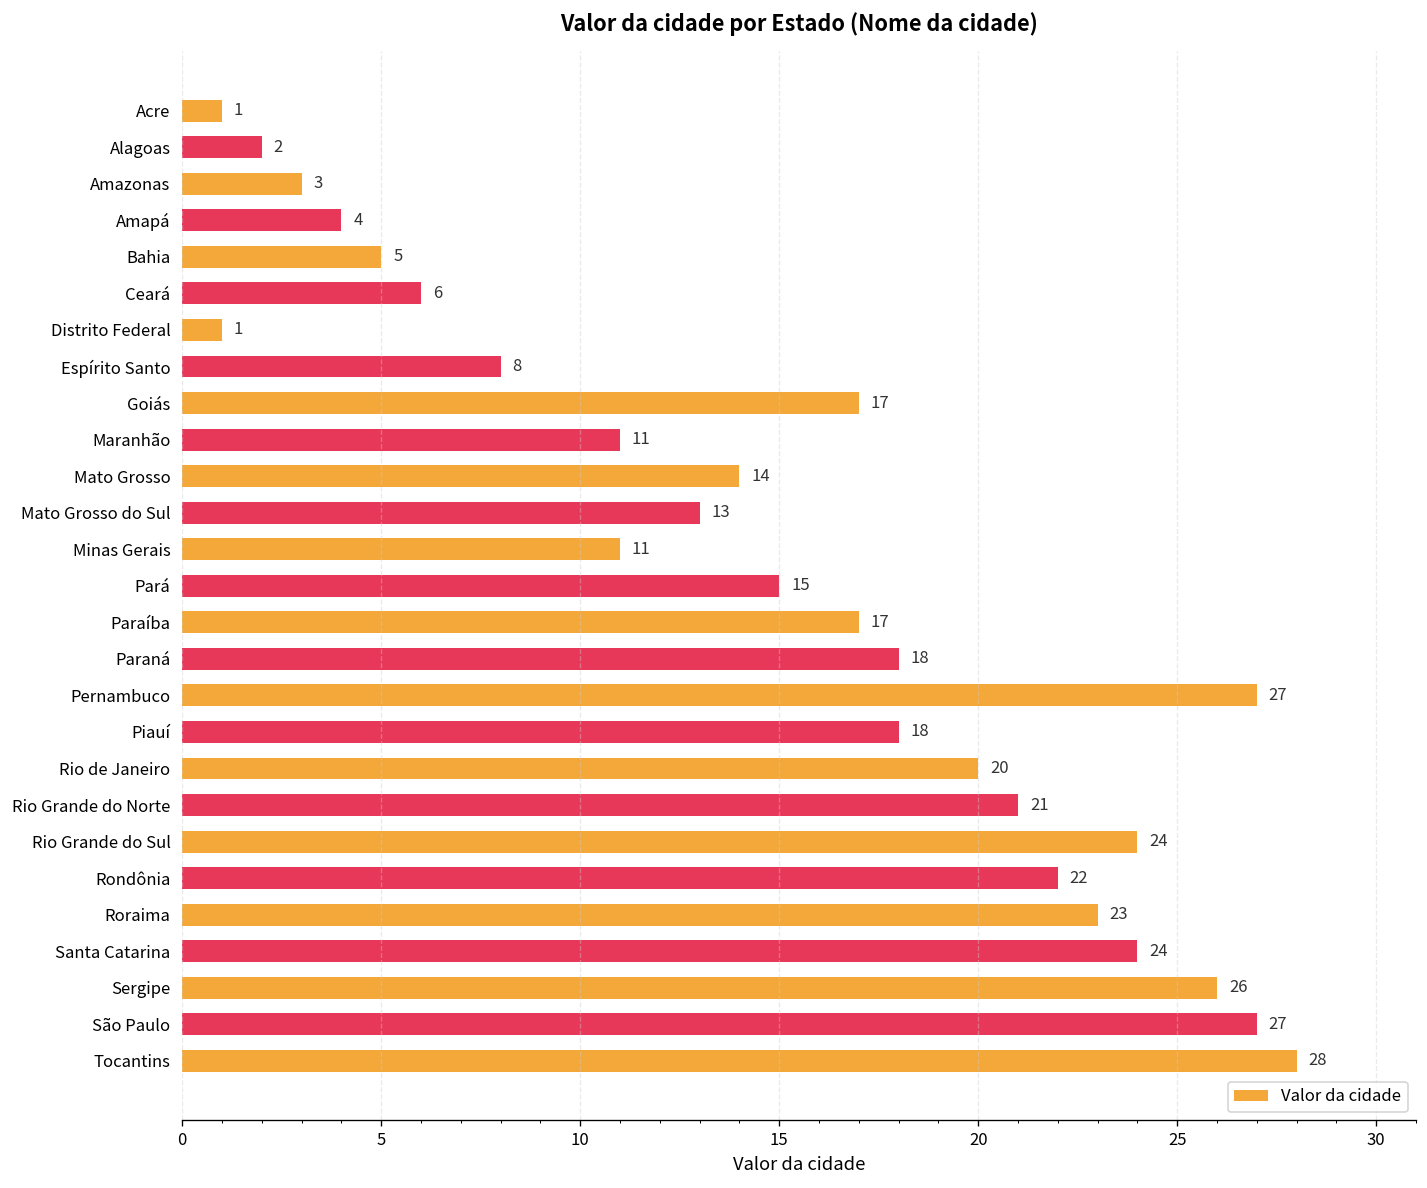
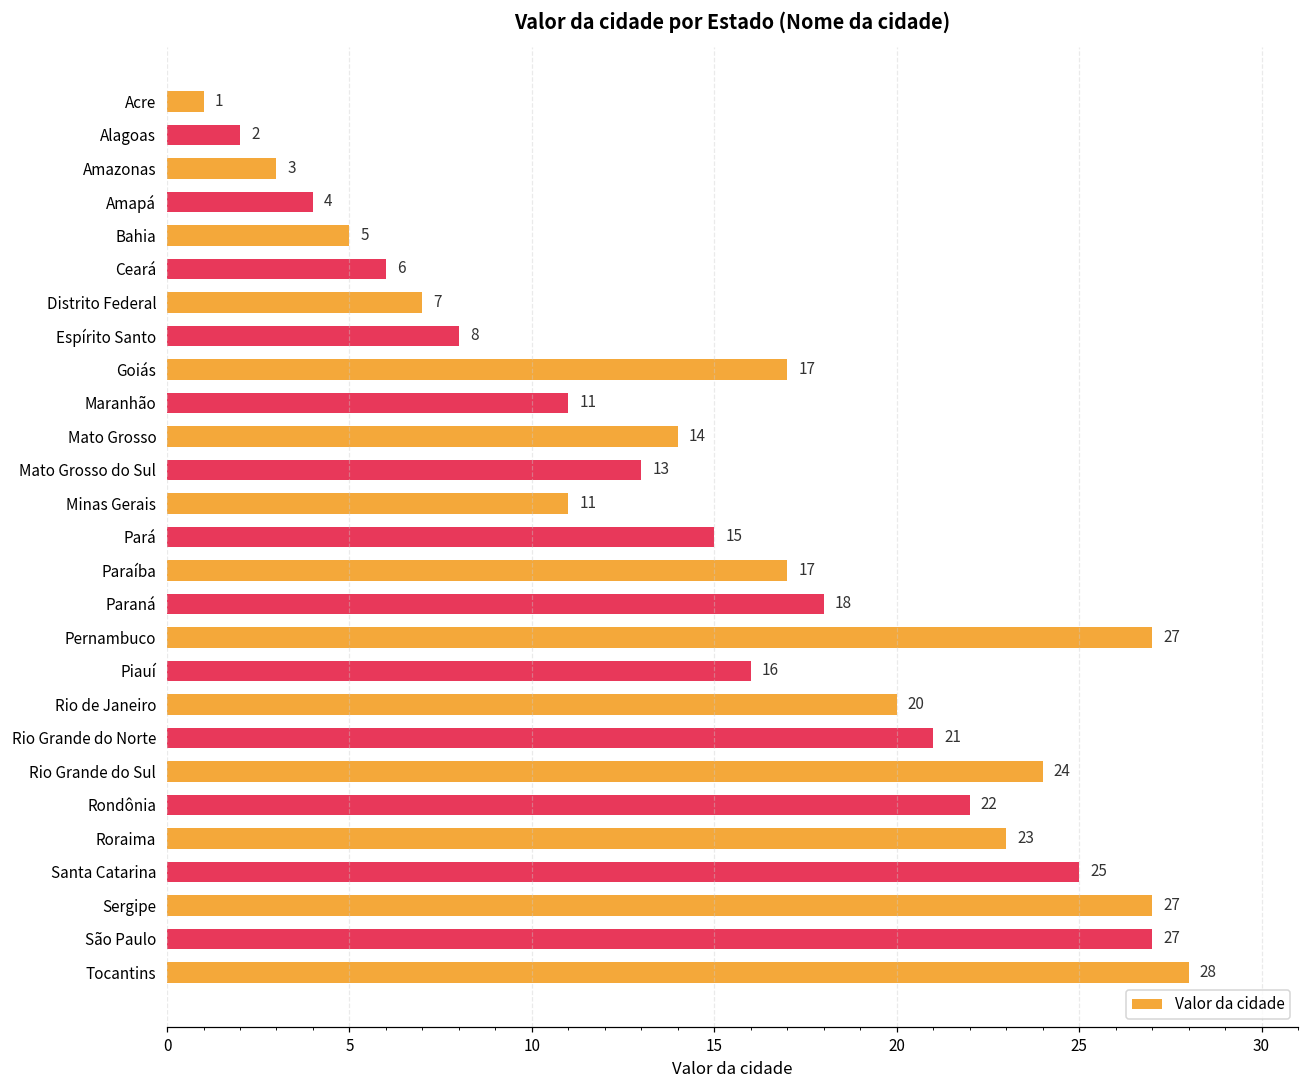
  {
    "Acre": 1,
    "Alagoas": 2,
    "Amazonas": 3,
    "Amapá": 4,
    "Bahia": 5,
    "Ceará": 6,
-   "Distrito Federal": 1,
+   "Distrito Federal": 7,
    "Espírito Santo": 8,
    "Goiás": 17,
    "Maranhão": 11,
    "Mato Grosso": 14,
    "Mato Grosso do Sul": 13,
    "Minas Gerais": 11,
    "Pará": 15,
    "Paraíba": 17,
    "Paraná": 18,
    "Pernambuco": 27,
-   "Piauí": 18,
+   "Piauí": 16,
    "Rio de Janeiro": 20,
    "Rio Grande do Norte": 21,
    "Rio Grande do Sul": 24,
    "Rondônia": 22,
    "Roraima": 23,
-   "Santa Catarina": 24,
-   "Sergipe": 26,
+   "Santa Catarina": 25,
+   "Sergipe": 27,
    "São Paulo": 27,
    "Tocantins": 28
  }
